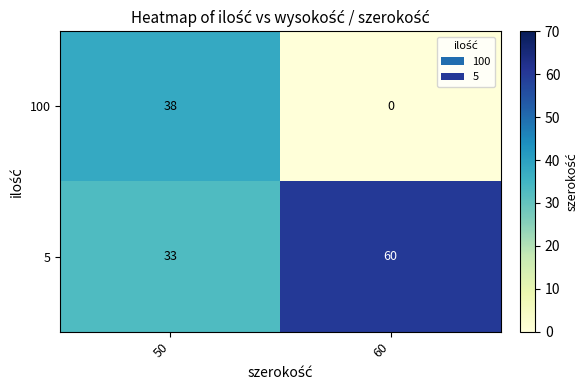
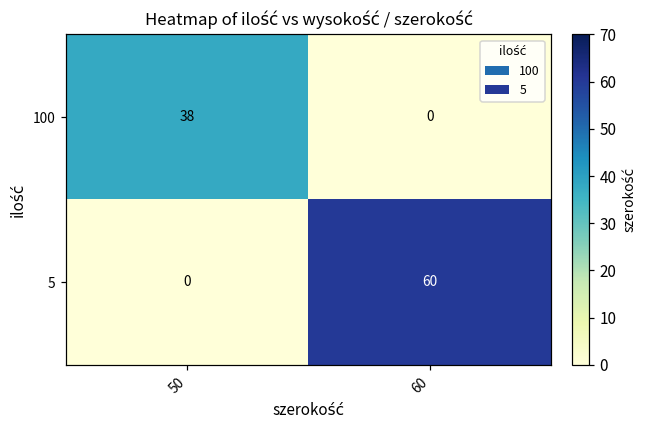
  {
    "100": {
      "50": 38,
      "60": 0
    },
    "5": {
-     "50": 33,
+     "50": 0,
      "60": 60
    }
  }
